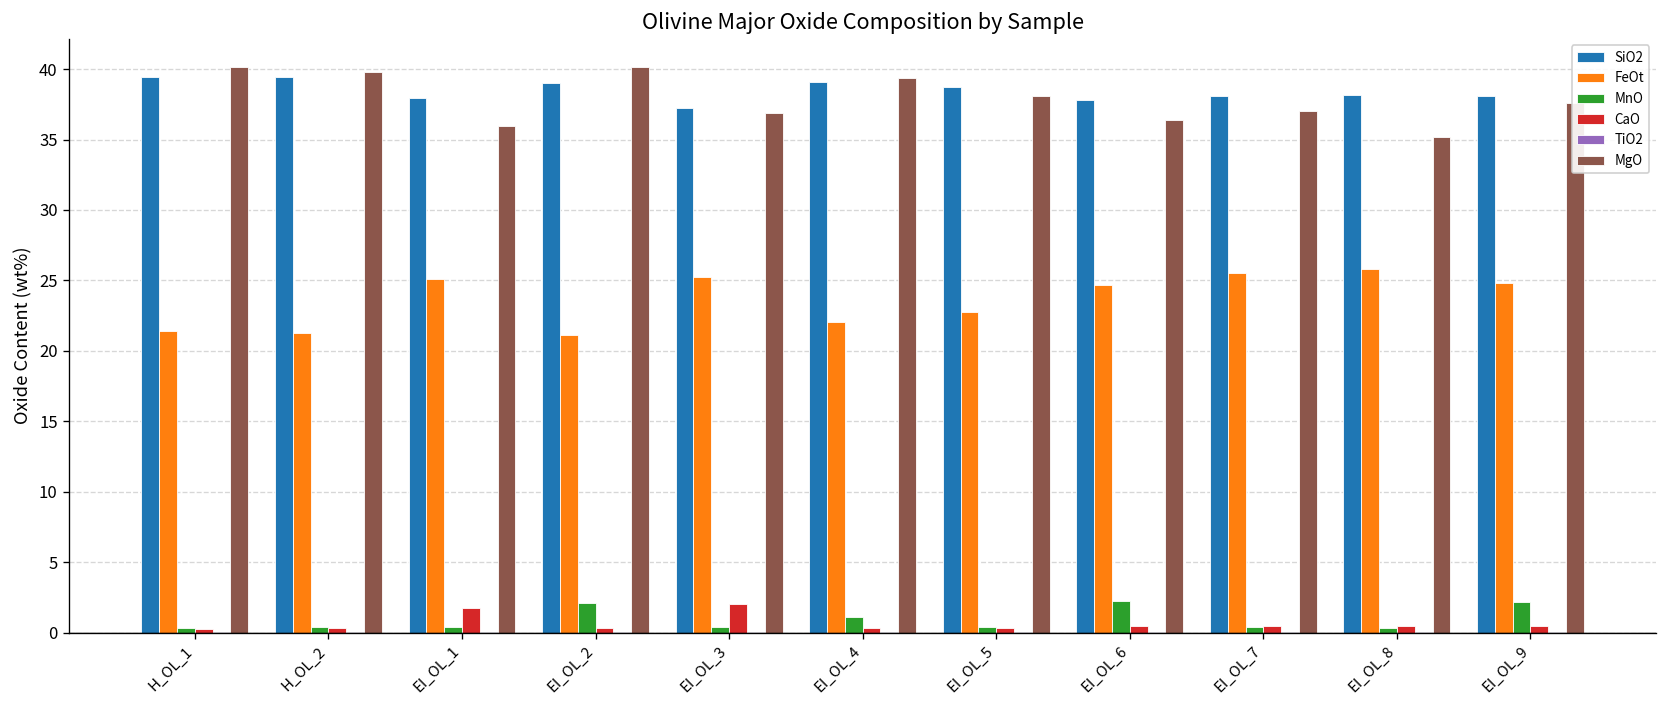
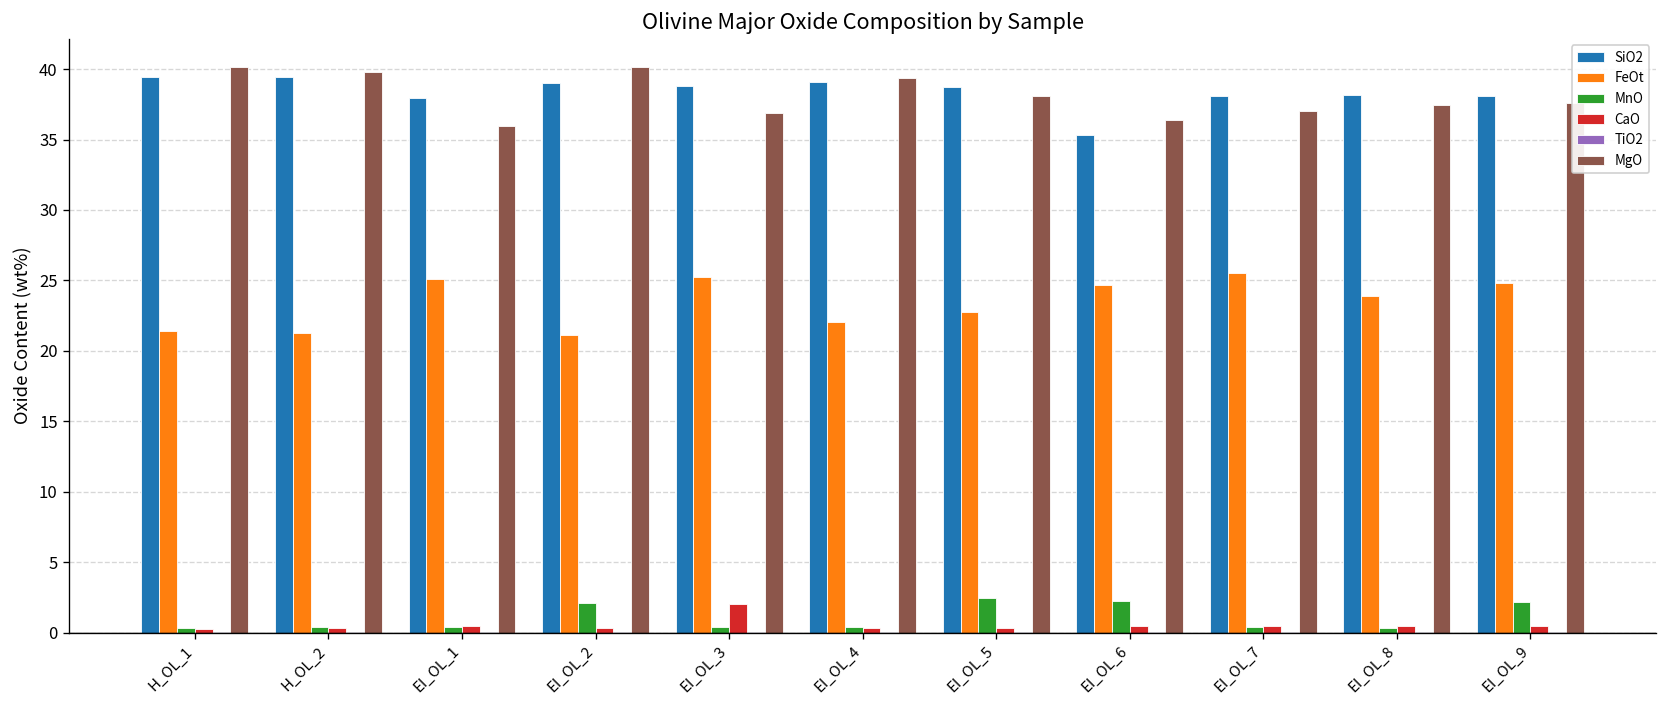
  {
    "SiO2": {
      "H_OL_1": 39.4,
      "H_OL_2": 39.5,
      "EI_OL_1": 38.0,
      "EI_OL_2": 39.0,
-     "EI_OL_3": 37.2,
+     "EI_OL_3": 38.8,
      "EI_OL_4": 39.1,
      "EI_OL_5": 38.7,
-     "EI_OL_6": 37.8,
+     "EI_OL_6": 35.4,
      "EI_OL_7": 38.1,
      "EI_OL_8": 38.2,
      "EI_OL_9": 38.1
    },
    "FeOt": {
      "H_OL_1": 21.4,
      "H_OL_2": 21.3,
      "EI_OL_1": 25.1,
      "EI_OL_2": 21.2,
      "EI_OL_3": 25.2,
      "EI_OL_4": 22.0,
      "EI_OL_5": 22.7,
      "EI_OL_6": 24.7,
      "EI_OL_7": 25.5,
-     "EI_OL_8": 25.8,
+     "EI_OL_8": 23.9,
      "EI_OL_9": 24.8
    },
    "MnO": {
      "H_OL_1": 0.3,
      "H_OL_2": 0.4,
      "EI_OL_1": 0.4,
      "EI_OL_2": 2.1,
      "EI_OL_3": 0.4,
-     "EI_OL_4": 1.1,
-     "EI_OL_5": 0.4,
+     "EI_OL_4": 0.4,
+     "EI_OL_5": 2.5,
      "EI_OL_6": 2.3,
      "EI_OL_7": 0.4,
      "EI_OL_8": 0.3,
      "EI_OL_9": 2.1
    },
    "CaO": {
      "H_OL_1": 0.3,
      "H_OL_2": 0.3,
-     "EI_OL_1": 1.8,
+     "EI_OL_1": 0.5,
      "EI_OL_2": 0.3,
      "EI_OL_3": 2.0,
      "EI_OL_4": 0.3,
      "EI_OL_5": 0.3,
      "EI_OL_6": 0.5,
      "EI_OL_7": 0.5,
      "EI_OL_8": 0.5,
      "EI_OL_9": 0.5
    },
    "MgO": {
      "H_OL_1": 40.1,
      "H_OL_2": 39.8,
      "EI_OL_1": 35.9,
      "EI_OL_2": 40.1,
      "EI_OL_3": 36.9,
      "EI_OL_4": 39.4,
      "EI_OL_5": 38.1,
      "EI_OL_6": 36.4,
      "EI_OL_7": 37.1,
-     "EI_OL_8": 35.2
+     "EI_OL_8": 37.5
    }
  }
